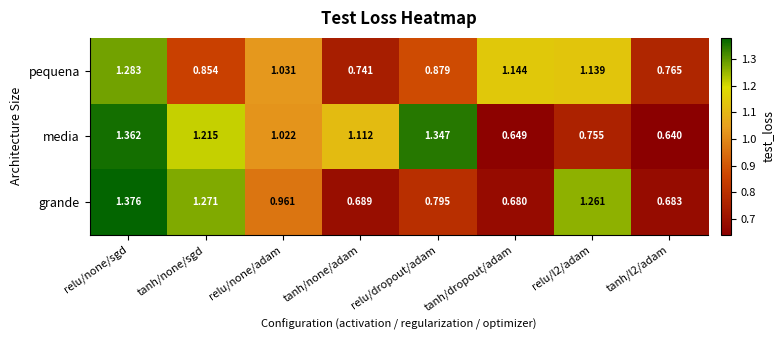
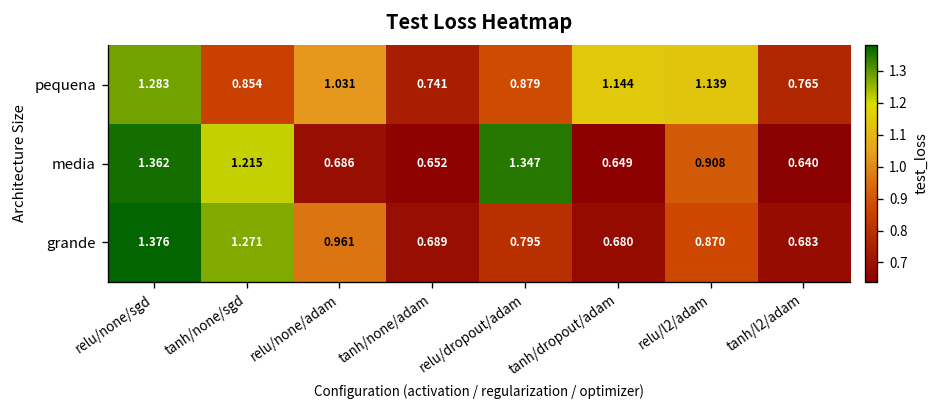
  {
    "pequena": {
      "relu/none/sgd": 1.283,
      "tanh/none/sgd": 0.854,
      "relu/none/adam": 1.031,
      "tanh/none/adam": 0.741,
      "relu/dropout/adam": 0.879,
      "tanh/dropout/adam": 1.144,
      "relu/l2/adam": 1.139,
      "tanh/l2/adam": 0.765
    },
    "media": {
      "relu/none/sgd": 1.362,
      "tanh/none/sgd": 1.215,
-     "relu/none/adam": 1.022,
-     "tanh/none/adam": 1.112,
+     "relu/none/adam": 0.686,
+     "tanh/none/adam": 0.652,
      "relu/dropout/adam": 1.347,
      "tanh/dropout/adam": 0.649,
-     "relu/l2/adam": 0.755,
+     "relu/l2/adam": 0.908,
      "tanh/l2/adam": 0.640
    },
    "grande": {
      "relu/none/sgd": 1.376,
      "tanh/none/sgd": 1.271,
      "relu/none/adam": 0.961,
      "tanh/none/adam": 0.689,
      "relu/dropout/adam": 0.795,
      "tanh/dropout/adam": 0.680,
-     "relu/l2/adam": 1.261,
+     "relu/l2/adam": 0.870,
      "tanh/l2/adam": 0.683
    }
  }
